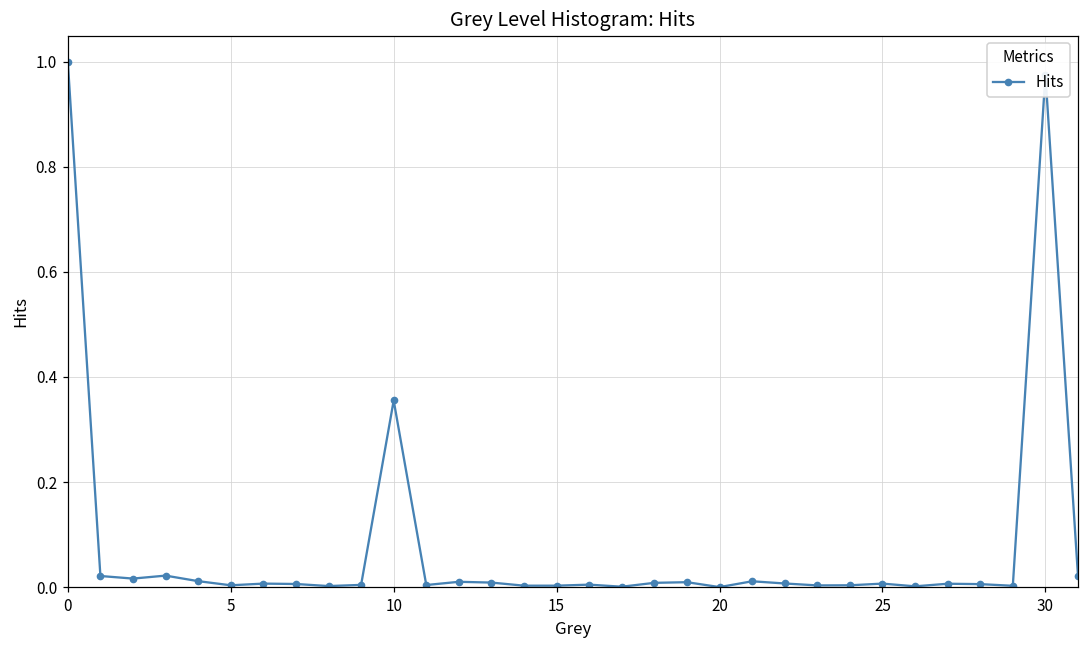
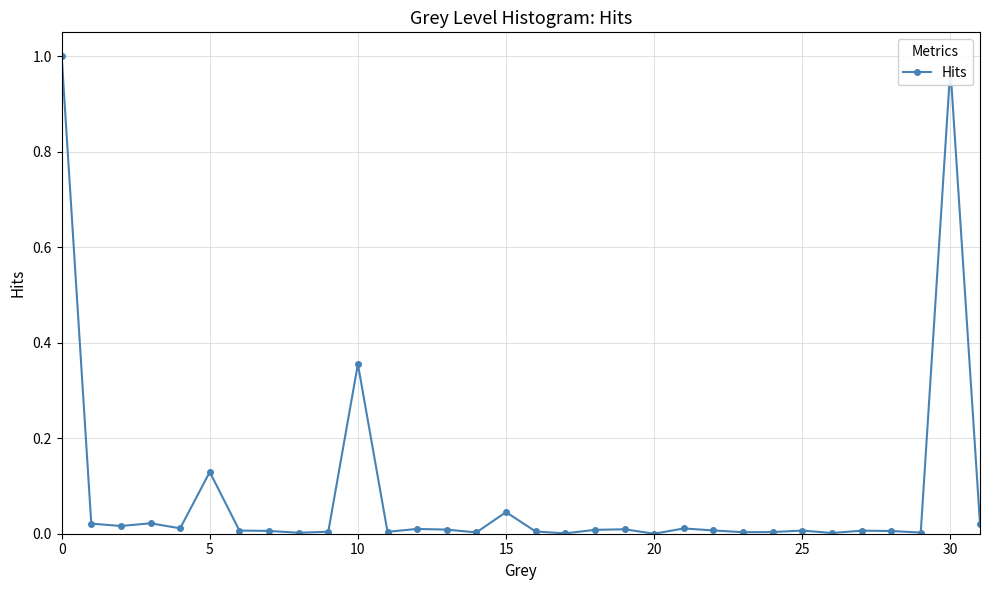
  {
    "0": 1.00,
-   "5": 0.00,
+   "5": 0.13,
    "10": 0.36,
-   "15": 0.00,
+   "15": 0.05,
    "20": 0.00,
    "25": 0.01
  }
